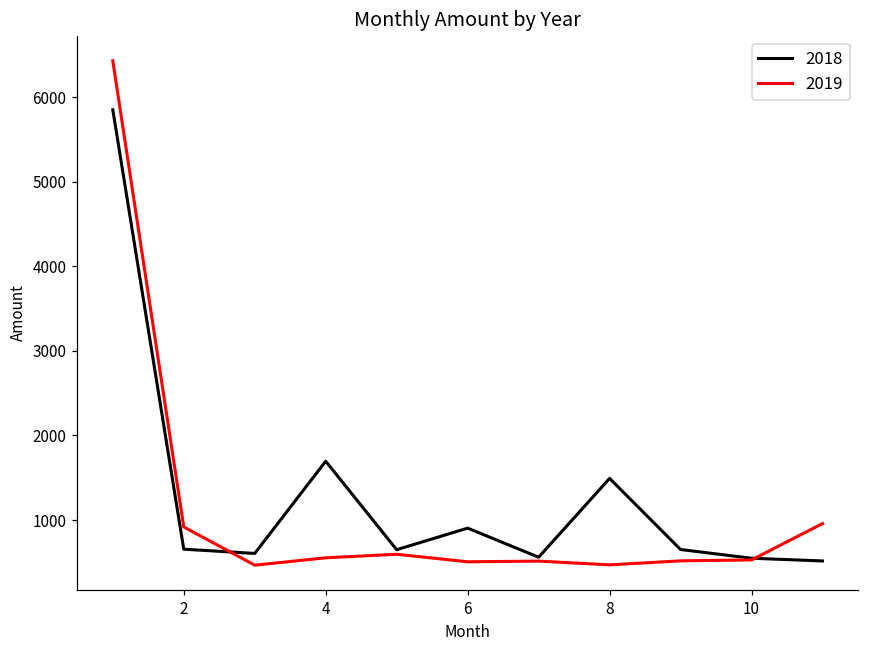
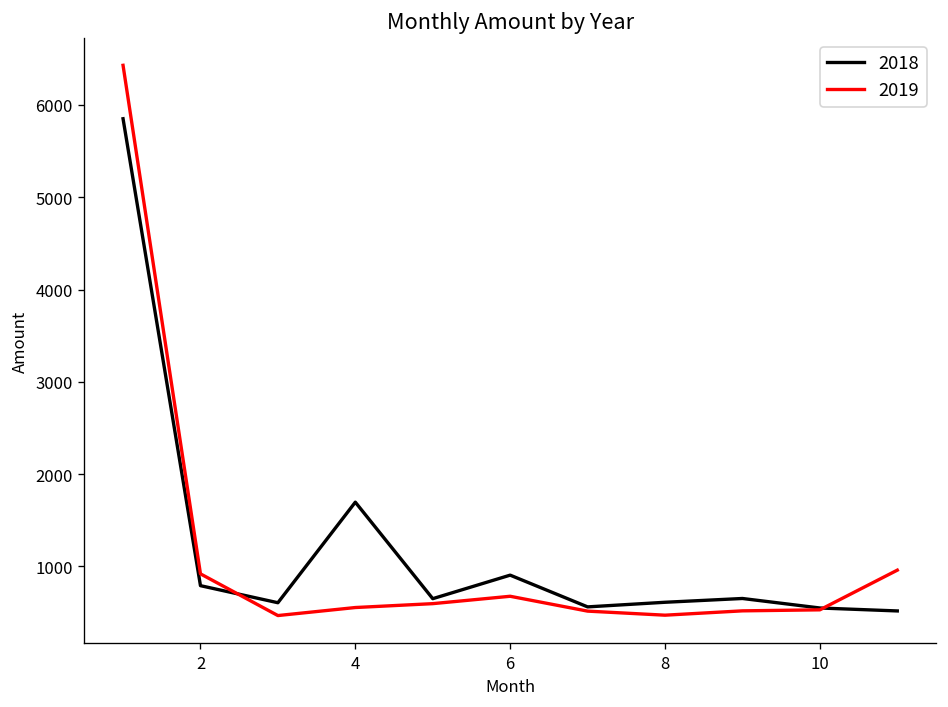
  {
    "2018": {
-     "2": 700,
+     "2": 800,
      "4": 1700,
      "6": 900,
-     "8": 1500
+     "8": 600
    },
    "2019": {
      "2": 900,
      "4": 600,
-     "6": 500,
+     "6": 700,
      "8": 500
    }
  }
